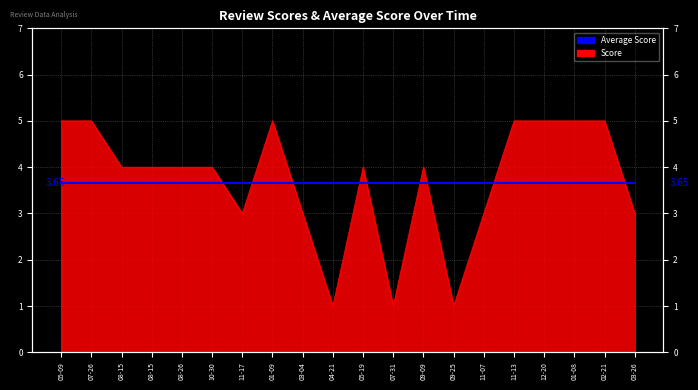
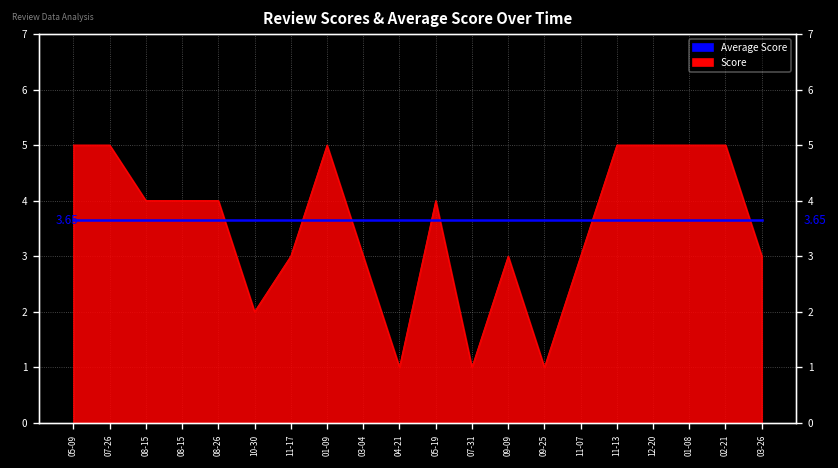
  {
    "Score": {
      "05-09": 5,
      "07-26": 5,
      "08-26": 4,
-     "10-30": 4,
+     "10-30": 2,
      "11-17": 3,
      "01-09": 5,
      "03-04": 3,
      "04-21": 1,
      "05-19": 4,
      "07-31": 1,
-     "09-09": 4,
+     "09-09": 3,
      "09-25": 1,
      "11-07": 3,
      "11-13": 5,
      "12-20": 5,
      "01-08": 5,
      "02-21": 5,
      "03-26": 3
    },
    "Average Score": {
      "05-09": 3.65
    }
  }
